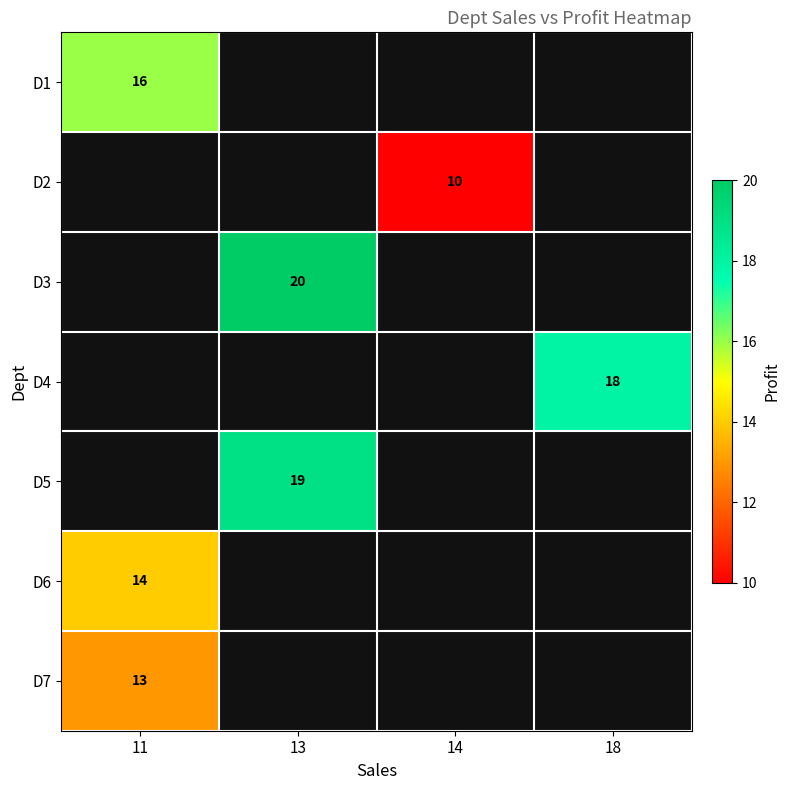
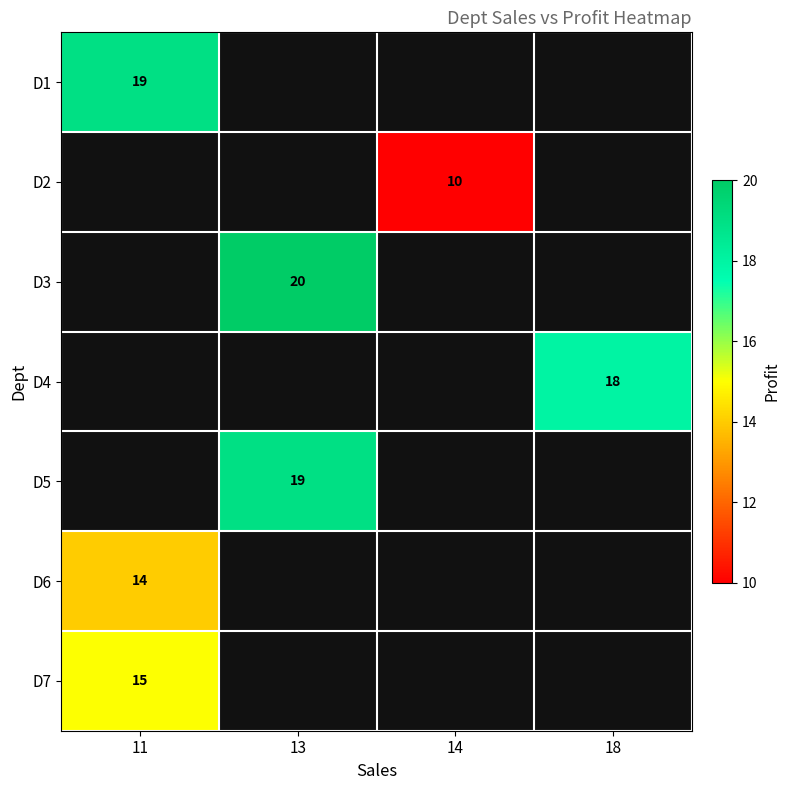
  {
    "D1": {
-     "11": 16
+     "11": 19
    },
    "D2": {
      "14": 10
    },
    "D3": {
      "13": 20
    },
    "D4": {
      "18": 18
    },
    "D5": {
      "13": 19
    },
    "D6": {
      "11": 14
    },
    "D7": {
-     "11": 13
+     "11": 15
    }
  }
